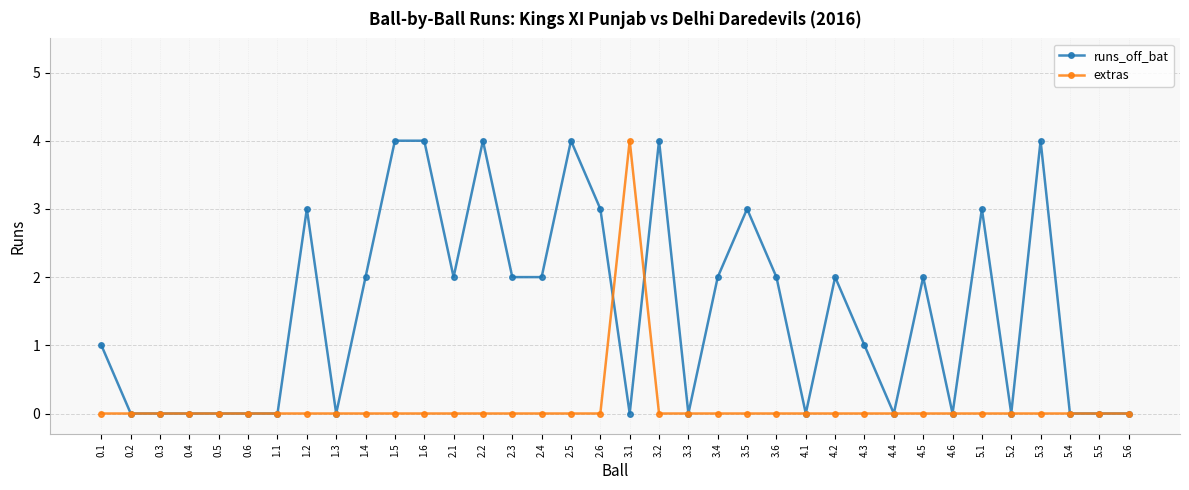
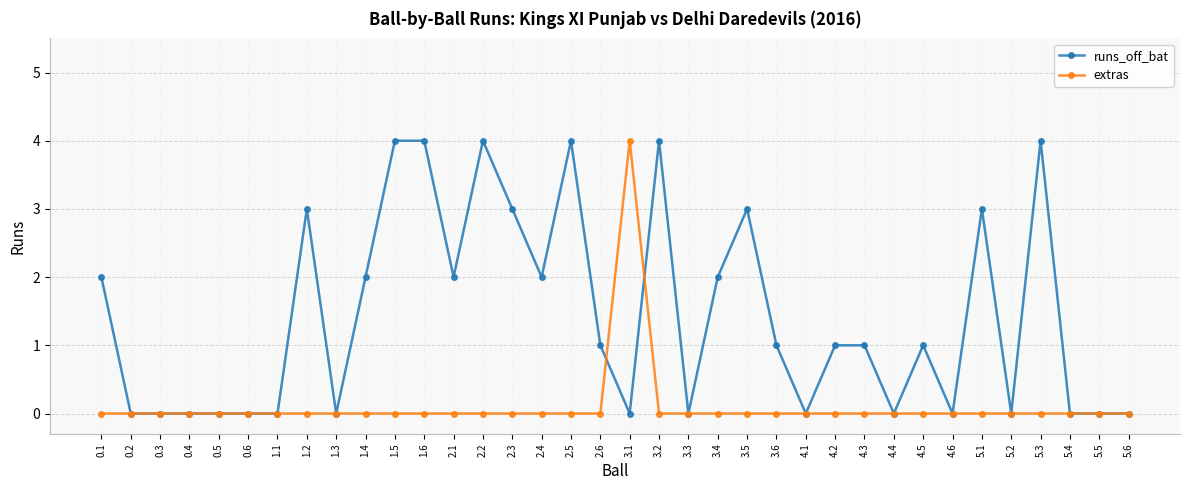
  {
    "runs_off_bat": {
-     "0.1": 1,
+     "0.1": 2,
      "1.2": 3,
      "1.4": 2,
      "1.5": 4,
      "1.6": 4,
      "2.1": 2,
      "2.2": 4,
-     "2.3": 2,
+     "2.3": 3,
      "2.4": 2,
      "2.5": 4,
-     "2.6": 3,
+     "2.6": 1,
      "3.1": 0,
      "3.2": 4,
      "3.4": 2,
      "3.5": 3,
-     "3.6": 2,
-     "4.2": 2,
+     "3.6": 1,
+     "4.2": 1,
      "4.3": 1,
-     "4.5": 2,
+     "4.5": 1,
      "5.1": 3,
      "5.3": 4
    },
    "extras": {
      "0.1": 0,
      "1.2": 0,
      "1.4": 0,
      "1.5": 0,
      "1.6": 0,
      "2.1": 0,
      "2.2": 0,
      "2.3": 0,
      "2.4": 0,
      "2.5": 0,
      "2.6": 0,
      "3.1": 4,
      "3.2": 0,
      "3.4": 0,
      "3.5": 0,
      "3.6": 0,
      "4.2": 0,
      "4.3": 0,
      "4.5": 0,
      "5.1": 0,
      "5.3": 0
    }
  }
